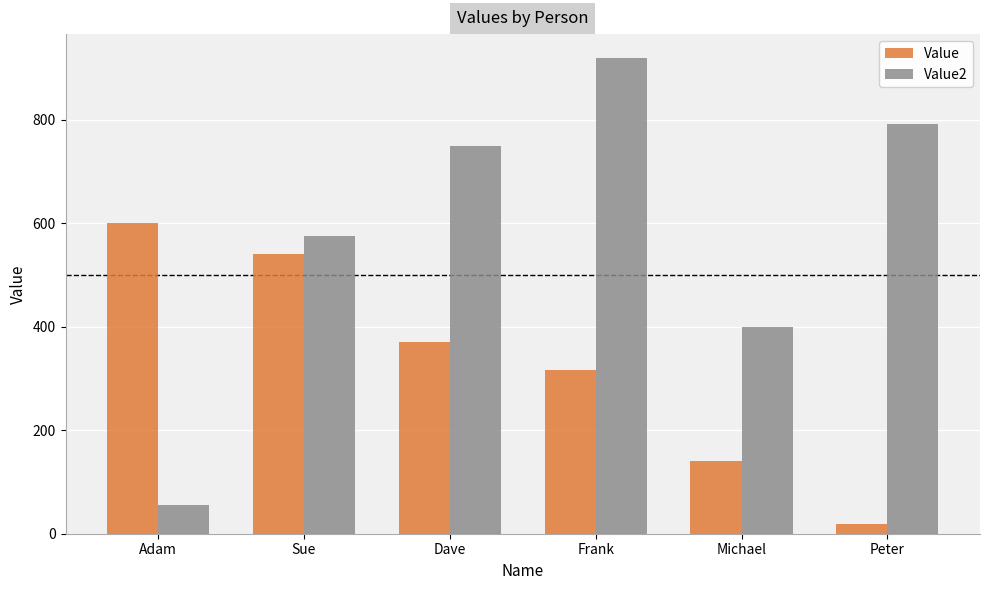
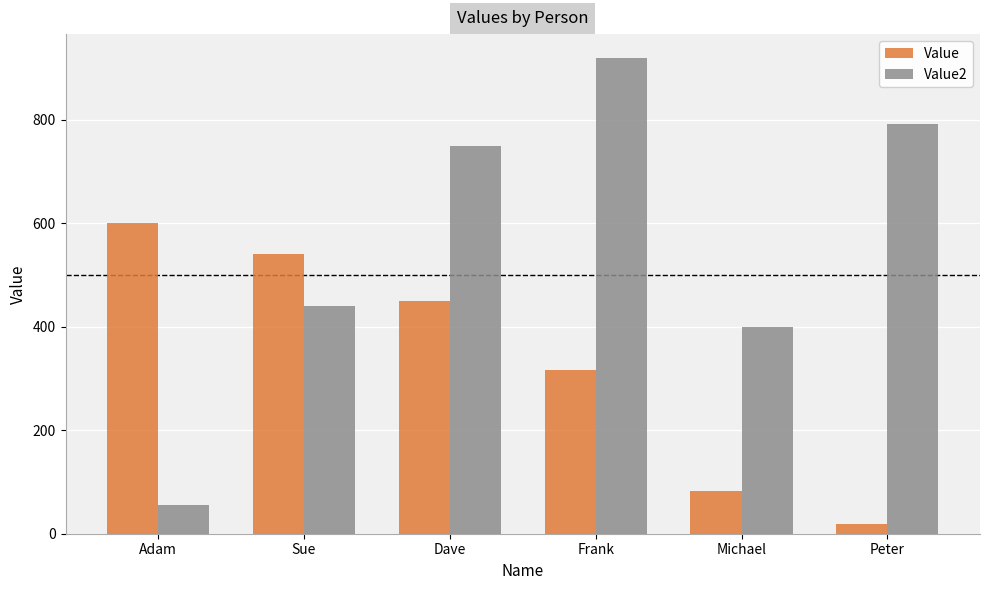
  {
    "Value": {
      "Adam": 600,
      "Sue": 540,
-     "Dave": 370,
+     "Dave": 450,
      "Frank": 320,
-     "Michael": 140,
+     "Michael": 80,
      "Peter": 20
    },
    "Value2": {
      "Adam": 60,
-     "Sue": 580,
+     "Sue": 440,
      "Dave": 750,
      "Frank": 920,
      "Michael": 400,
      "Peter": 790
    }
  }
